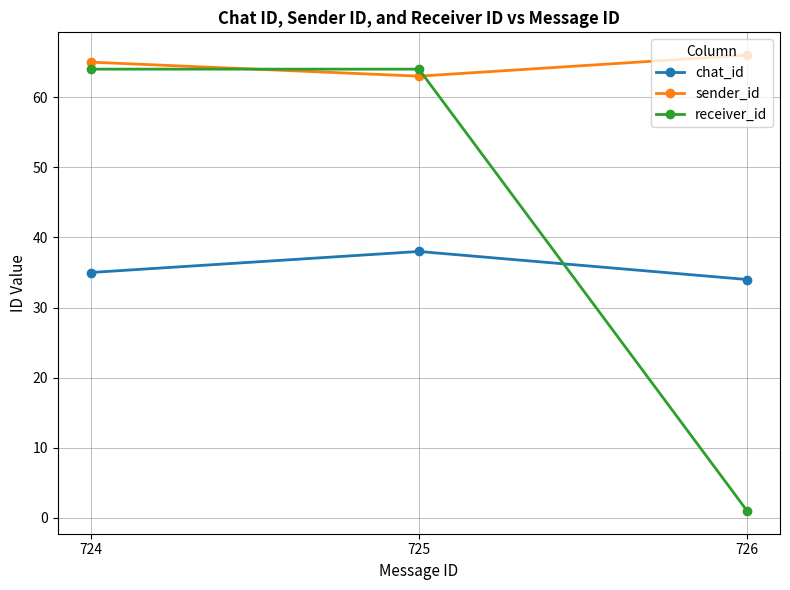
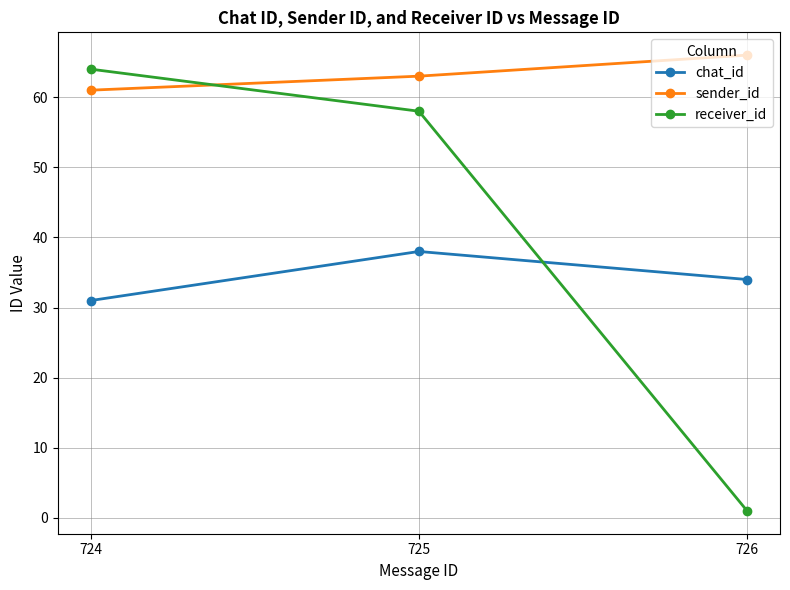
  {
    "chat_id": {
-     "724": 35,
+     "724": 31,
      "725": 38,
      "726": 34
    },
    "sender_id": {
-     "724": 65,
+     "724": 61,
      "725": 63
    },
    "receiver_id": {
      "724": 64,
-     "725": 64,
+     "725": 58,
      "726": 1
    }
  }
